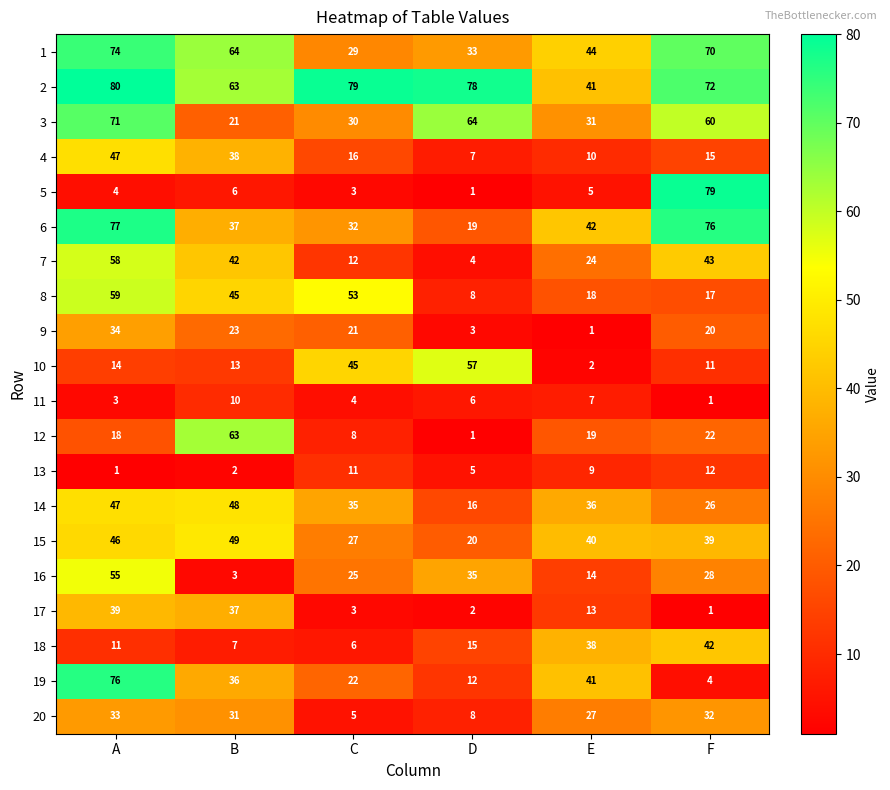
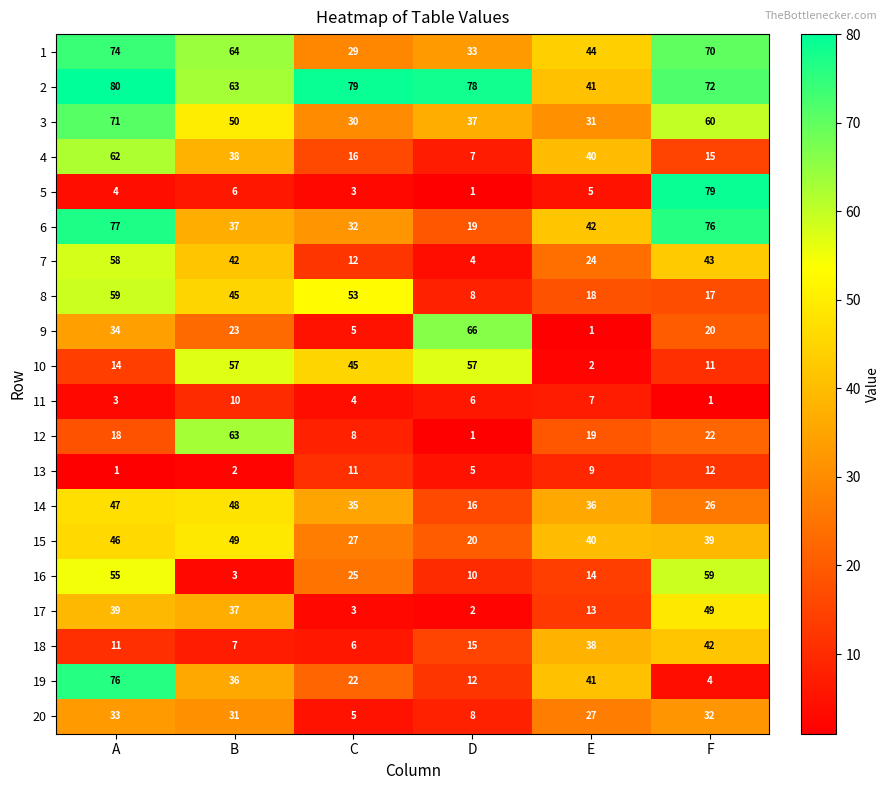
  {
    "1": {
      "A": 74,
      "B": 64,
      "C": 29,
      "D": 33,
      "E": 44,
      "F": 70
    },
    "2": {
      "A": 80,
      "B": 63,
      "C": 79,
      "D": 78,
      "E": 41,
      "F": 72
    },
    "3": {
      "A": 71,
-     "B": 21,
+     "B": 50,
      "C": 30,
-     "D": 64,
+     "D": 37,
      "E": 31,
      "F": 60
    },
    "4": {
-     "A": 47,
+     "A": 62,
      "B": 38,
      "C": 16,
      "D": 7,
-     "E": 10,
+     "E": 40,
      "F": 15
    },
    "5": {
      "A": 4,
      "B": 6,
      "C": 3,
      "D": 1,
      "E": 5,
      "F": 79
    },
    "6": {
      "A": 77,
      "B": 37,
      "C": 32,
      "D": 19,
      "E": 42,
      "F": 76
    },
    "7": {
      "A": 58,
      "B": 42,
      "C": 12,
      "D": 4,
      "E": 24,
      "F": 43
    },
    "8": {
      "A": 59,
      "B": 45,
      "C": 53,
      "D": 8,
      "E": 18,
      "F": 17
    },
    "9": {
      "A": 34,
      "B": 23,
-     "C": 21,
-     "D": 3,
+     "C": 5,
+     "D": 66,
      "E": 1,
      "F": 20
    },
    "10": {
      "A": 14,
-     "B": 13,
+     "B": 57,
      "C": 45,
      "D": 57,
      "E": 2,
      "F": 11
    },
    "11": {
      "A": 3,
      "B": 10,
      "C": 4,
      "D": 6,
      "E": 7,
      "F": 1
    },
    "12": {
      "A": 18,
      "B": 63,
      "C": 8,
      "D": 1,
      "E": 19,
      "F": 22
    },
    "13": {
      "A": 1,
      "B": 2,
      "C": 11,
      "D": 5,
      "E": 9,
      "F": 12
    },
    "14": {
      "A": 47,
      "B": 48,
      "C": 35,
      "D": 16,
      "E": 36,
      "F": 26
    },
    "15": {
      "A": 46,
      "B": 49,
      "C": 27,
      "D": 20,
      "E": 40,
      "F": 39
    },
    "16": {
      "A": 55,
      "B": 3,
      "C": 25,
-     "D": 35,
+     "D": 10,
      "E": 14,
-     "F": 28
+     "F": 59
    },
    "17": {
      "A": 39,
      "B": 37,
      "C": 3,
      "D": 2,
      "E": 13,
-     "F": 1
+     "F": 49
    },
    "18": {
      "A": 11,
      "B": 7,
      "C": 6,
      "D": 15,
      "E": 38,
      "F": 42
    },
    "19": {
      "A": 76,
      "B": 36,
      "C": 22,
      "D": 12,
      "E": 41,
      "F": 4
    },
    "20": {
      "A": 33,
      "B": 31,
      "C": 5,
      "D": 8,
      "E": 27,
      "F": 32
    }
  }
